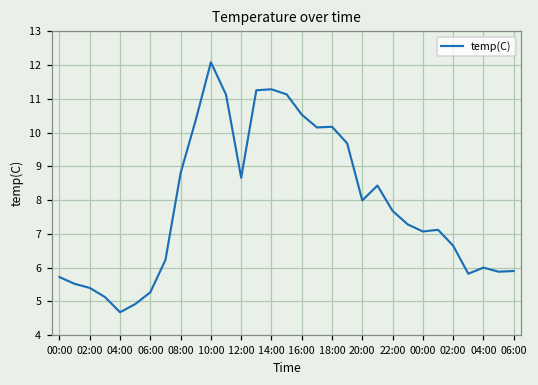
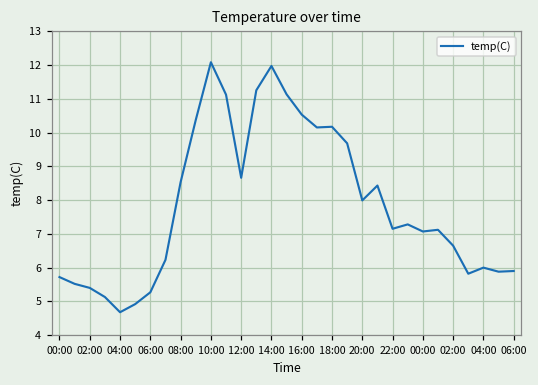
  {
-   "08:00": 8.8,
+   "08:00": 8.5,
    "10:00": 12.1,
    "12:00": 8.7,
-   "14:00": 11.3,
+   "14:00": 12.0,
    "16:00": 10.5,
    "18:00": 10.2,
    "20:00": 8.0,
-   "22:00": 7.7
+   "22:00": 7.2
  }
